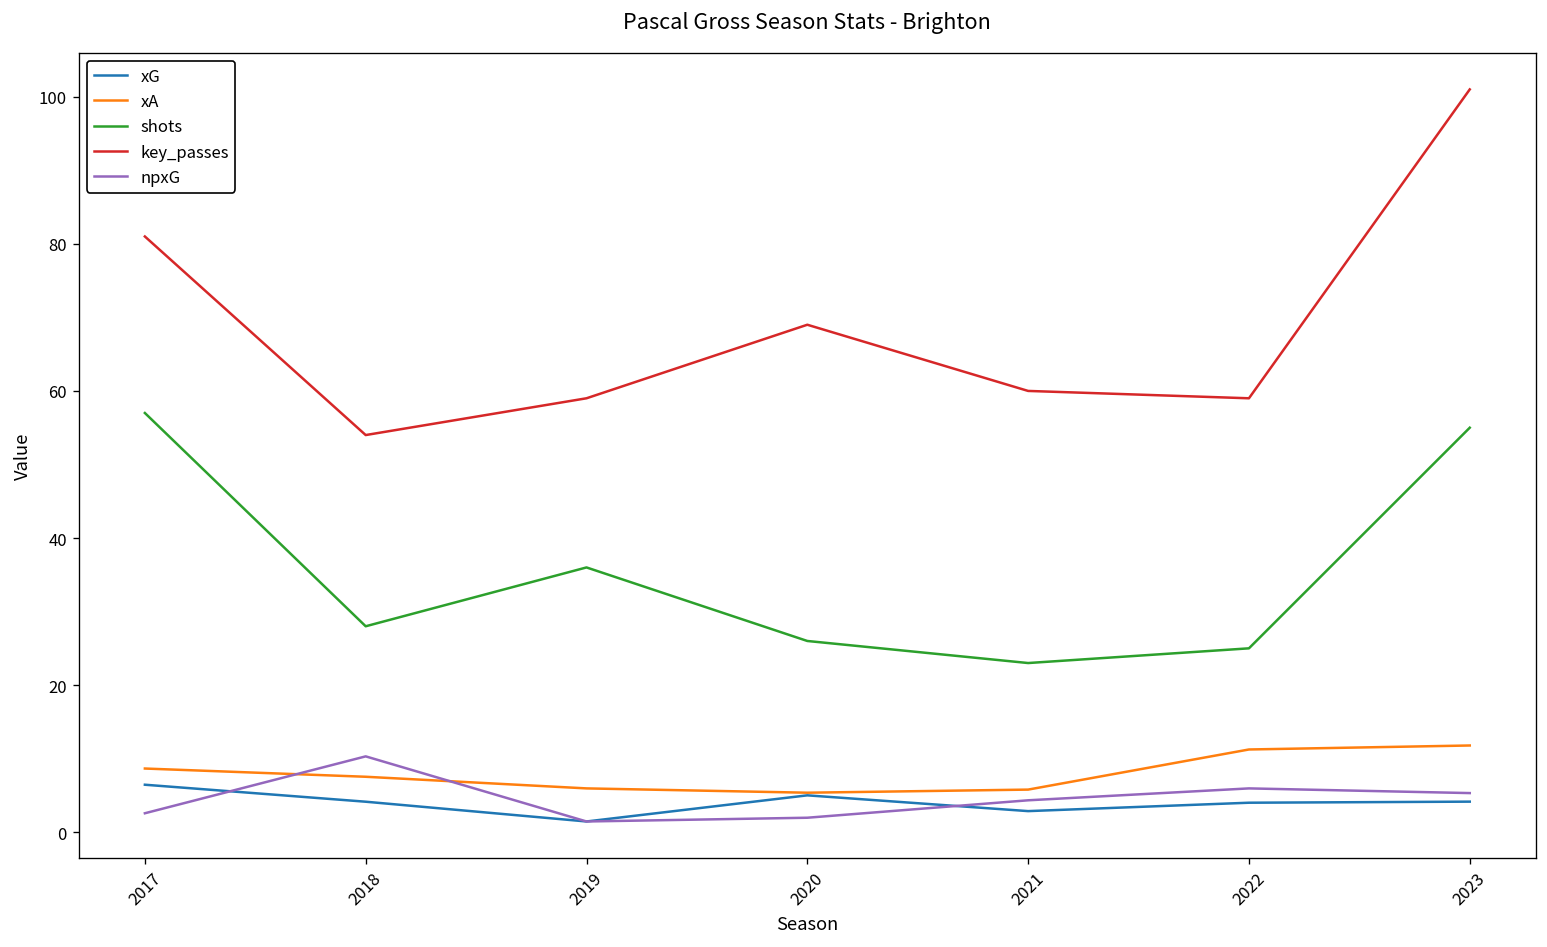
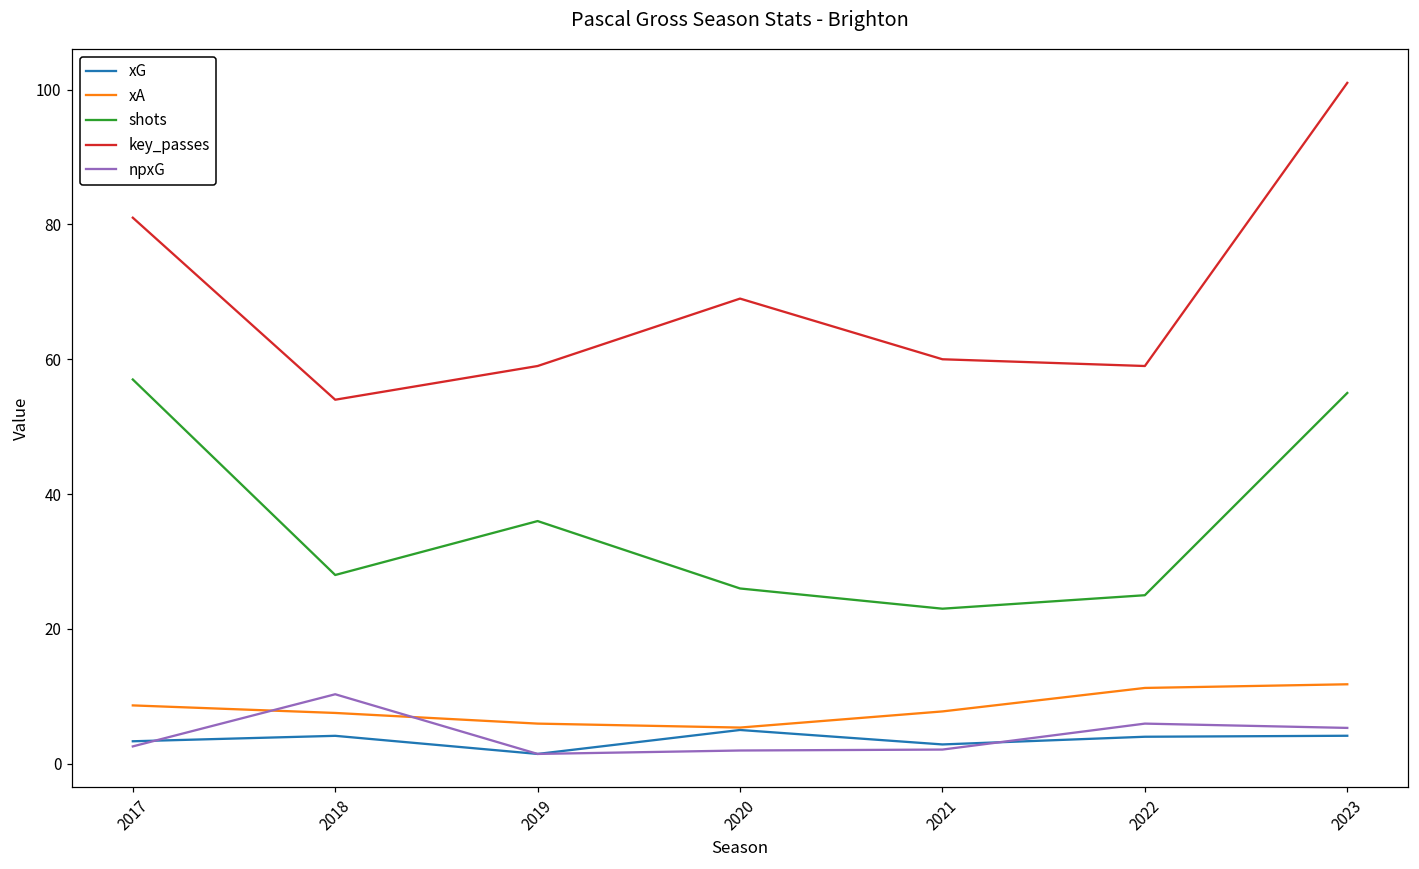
  {
    "xG": {
-     "2017": 6,
+     "2017": 3,
      "2018": 4,
      "2021": 3,
      "2022": 4,
      "2023": 4
    },
    "xA": {
      "2017": 9,
      "2018": 8,
      "2019": 6,
-     "2021": 6,
+     "2021": 8,
      "2022": 11,
      "2023": 12
    },
    "shots": {
      "2017": 57,
      "2018": 28,
      "2019": 36,
      "2020": 26,
      "2021": 23,
      "2022": 25,
      "2023": 55
    },
    "key_passes": {
      "2017": 81,
      "2018": 54,
      "2019": 59,
      "2020": 69,
      "2021": 60,
      "2022": 59,
      "2023": 101
    },
    "npxG": {
      "2017": 3,
      "2018": 10,
      "2020": 2,
-     "2021": 4,
+     "2021": 2,
      "2022": 6,
      "2023": 5
    }
  }
